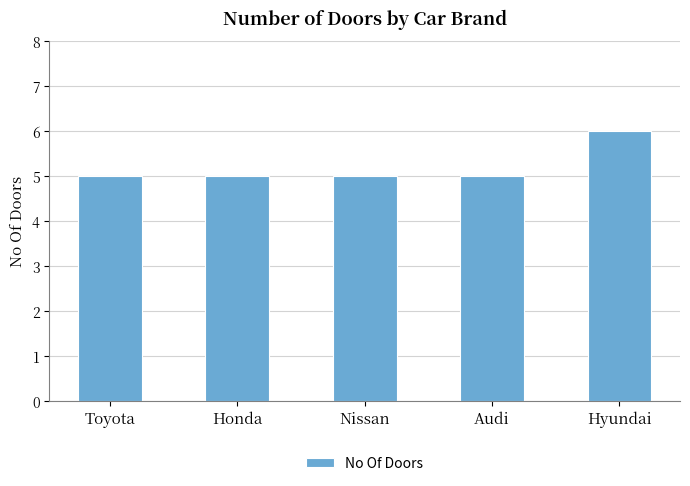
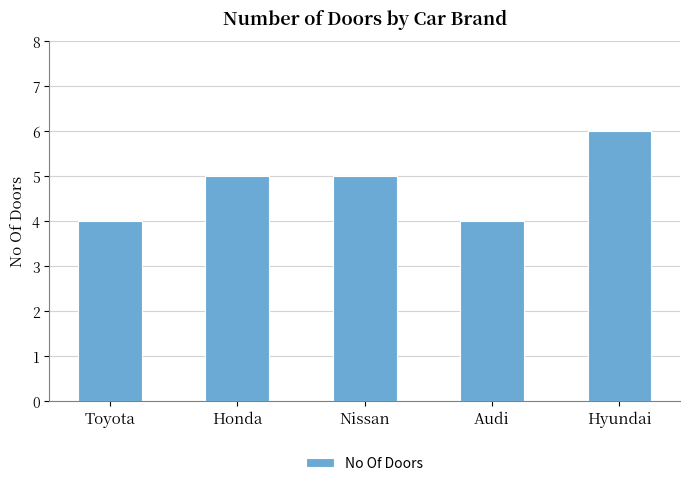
  {
-   "Toyota": 5,
+   "Toyota": 4,
    "Honda": 5,
    "Nissan": 5,
-   "Audi": 5,
+   "Audi": 4,
    "Hyundai": 6
  }
